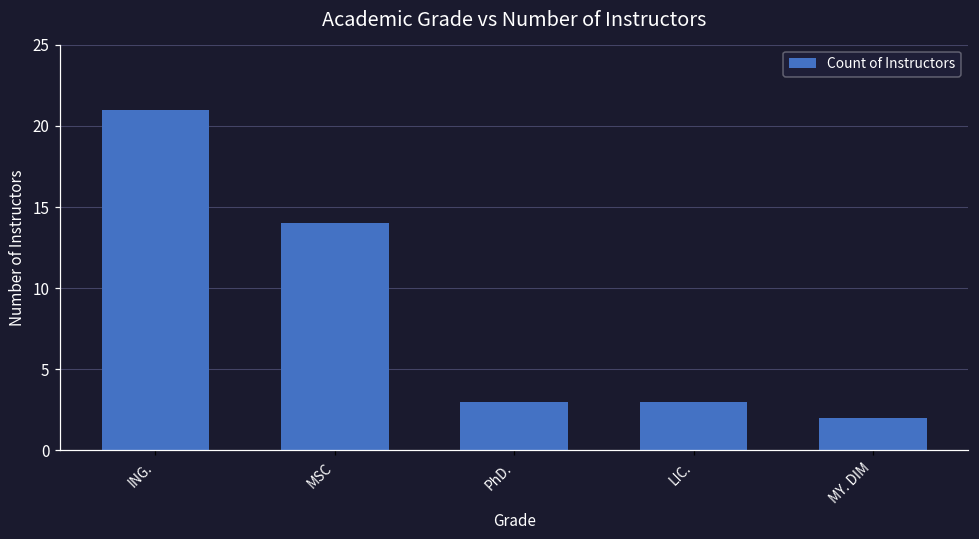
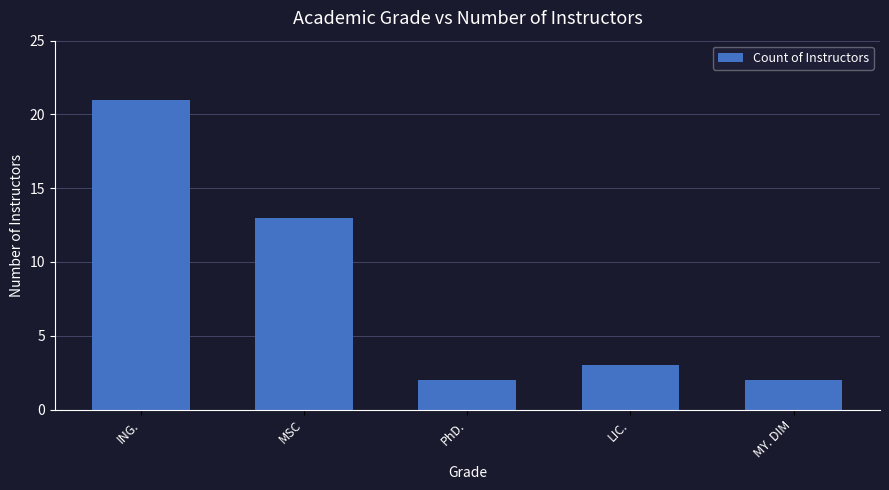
  {
    "ING.": 21,
-   "MSC": 14,
-   "PhD.": 3,
+   "MSC": 13,
+   "PhD.": 2,
    "LIC.": 3,
    "MY. DIM": 2
  }
